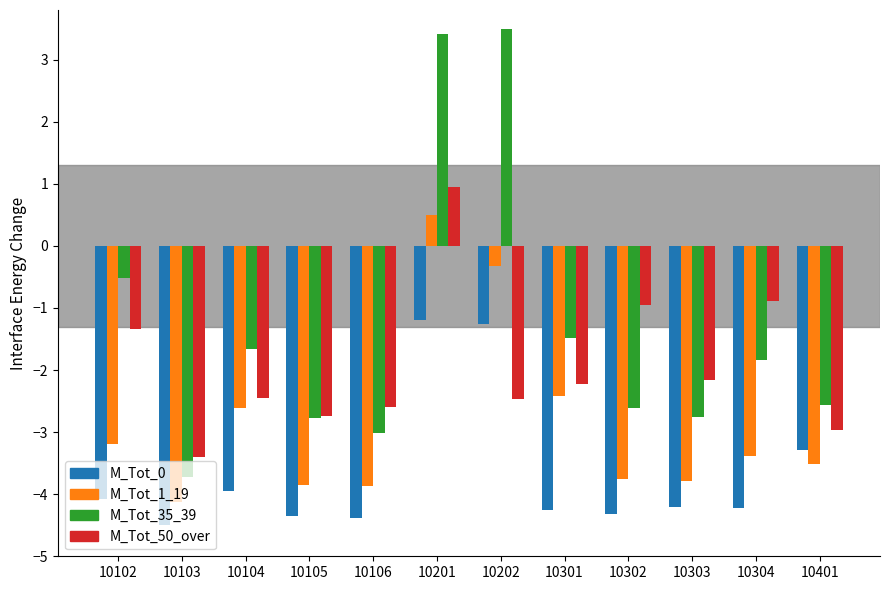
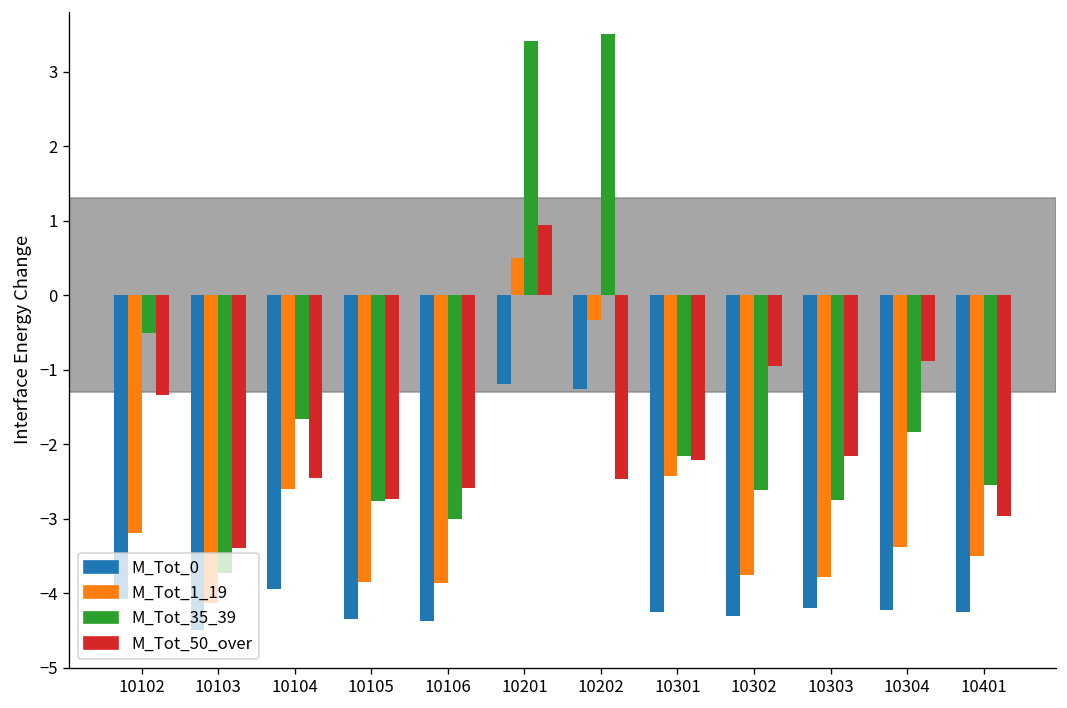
  {
    "M_Tot_0": {
      "10104": -3.9,
      "10105": -4.3,
      "10106": -4.4,
      "10201": -1.2,
      "10202": -1.3,
      "10301": -4.3,
      "10302": -4.3,
      "10303": -4.2,
      "10304": -4.2,
-     "10401": -3.3
+     "10401": -4.3
    },
    "M_Tot_1_19": {
      "10102": -3.2,
      "10104": -2.6,
      "10105": -3.9,
      "10106": -3.9,
      "10201": 0.5,
      "10202": -0.3,
      "10301": -2.4,
      "10302": -3.8,
      "10303": -3.8,
      "10304": -3.4,
      "10401": -3.5
    },
    "M_Tot_35_39": {
      "10102": -0.5,
      "10104": -1.7,
      "10105": -2.8,
      "10106": -3.0,
      "10201": 3.4,
      "10202": 3.5,
-     "10301": -1.5,
+     "10301": -2.2,
      "10302": -2.6,
      "10303": -2.8,
      "10304": -1.8,
      "10401": -2.6
    },
    "M_Tot_50_over": {
      "10102": -1.3,
      "10103": -3.4,
      "10104": -2.5,
      "10105": -2.7,
      "10106": -2.6,
      "10201": 0.9,
      "10202": -2.5,
      "10301": -2.2,
      "10302": -1.0,
      "10303": -2.2,
      "10304": -0.9,
      "10401": -3.0
    }
  }
